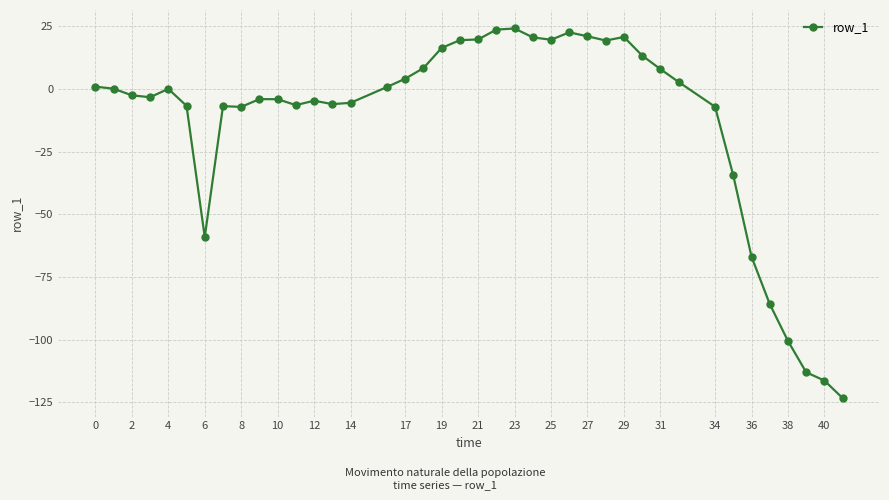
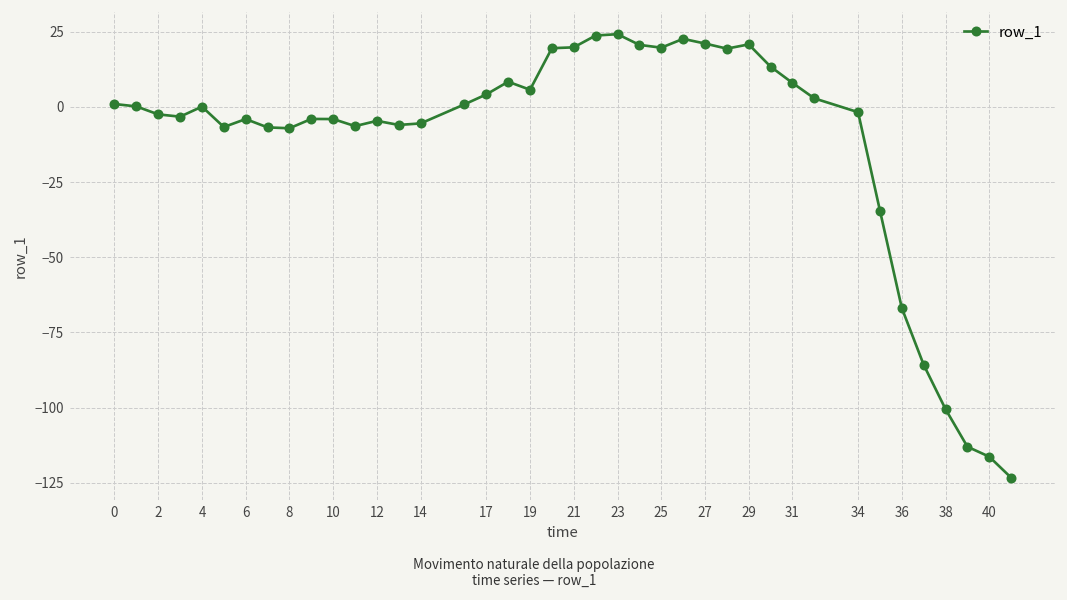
  {
    "0": 1,
    "2": -2,
    "4": 0,
-   "6": -59,
+   "6": -4,
    "8": -7,
    "10": -4,
    "12": -5,
    "14": -5,
    "17": 4,
-   "19": 16,
+   "19": 6,
    "21": 20,
    "23": 24,
    "25": 20,
    "27": 21,
    "29": 21,
    "31": 8,
-   "34": -7,
+   "34": -2,
    "36": -67,
    "38": -101,
    "40": -116
  }
